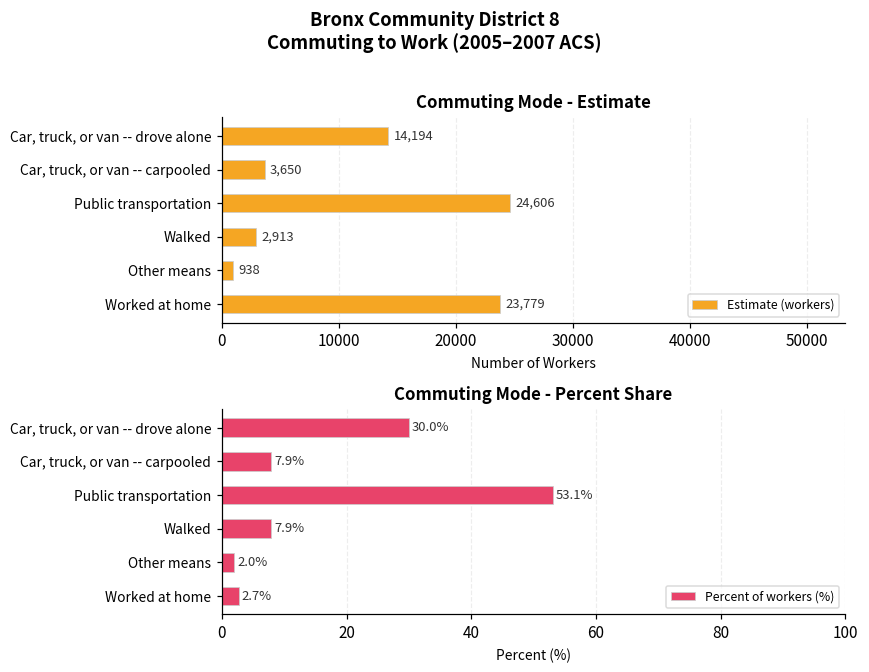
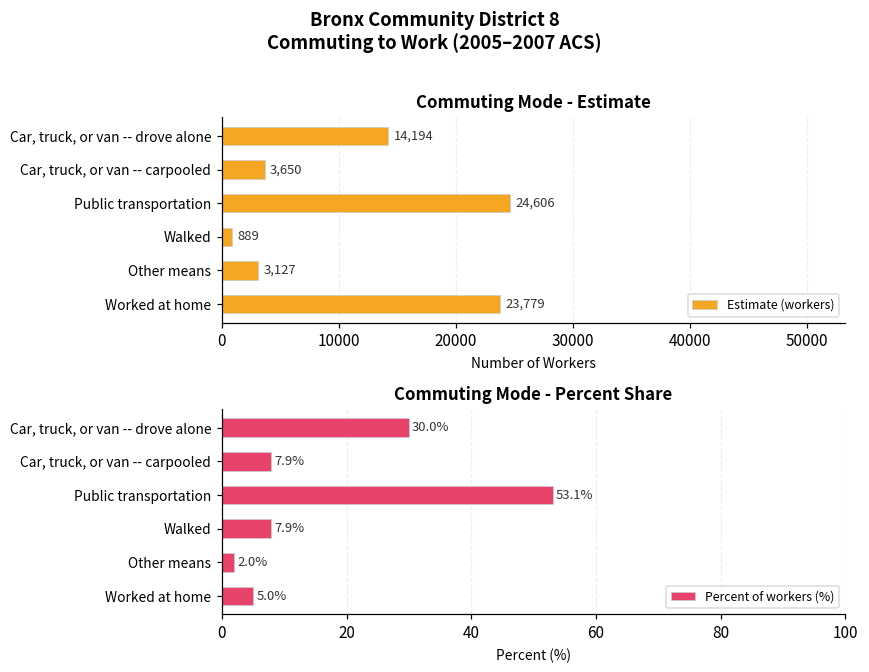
  {
    "Commuting Mode - Estimate": {
      "Car, truck, or van -- drove alone": "14,194",
      "Car, truck, or van -- carpooled": "3,650",
      "Public transportation": "24,606",
-     "Walked": "2,913",
-     "Other means": "938",
+     "Walked": "889",
+     "Other means": "3,127",
      "Worked at home": "23,779"
    },
    "Commuting Mode - Percent Share": {
      "Car, truck, or van -- drove alone": "30.0%",
      "Car, truck, or van -- carpooled": "7.9%",
      "Public transportation": "53.1%",
      "Walked": "7.9%",
      "Other means": "2.0%",
-     "Worked at home": "2.7%"
+     "Worked at home": "5.0%"
    }
  }
